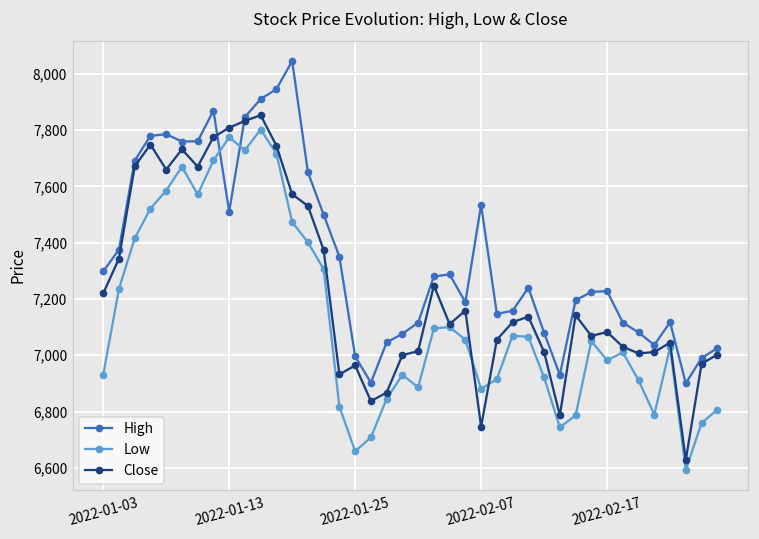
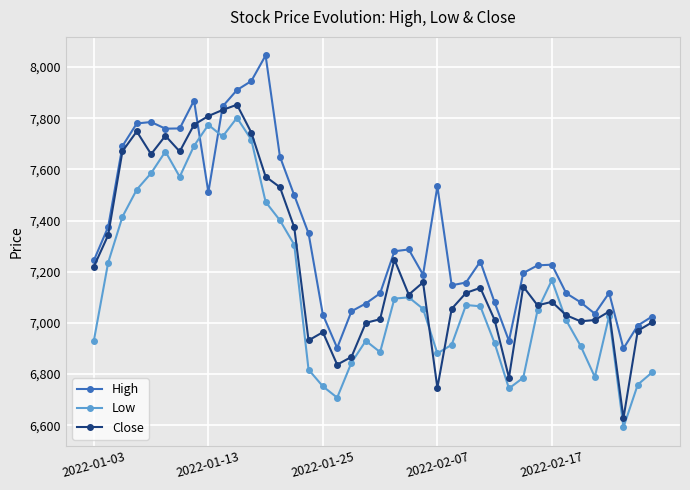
  {
    "High": {
-     "2022-01-03": "7,300",
+     "2022-01-03": "7,240",
      "2022-01-13": "7,510",
-     "2022-01-25": "7,000",
+     "2022-01-25": "7,030",
      "2022-02-07": "7,530",
      "2022-02-17": "7,230"
    },
    "Low": {
      "2022-01-03": "6,930",
      "2022-01-13": "7,770",
-     "2022-01-25": "6,660",
+     "2022-01-25": "6,750",
      "2022-02-07": "6,880",
-     "2022-02-17": "6,980"
+     "2022-02-17": "7,170"
    },
    "Close": {
      "2022-01-03": "7,220",
      "2022-01-13": "7,810",
      "2022-01-25": "6,960",
      "2022-02-07": "6,750",
      "2022-02-17": "7,080"
    }
  }
